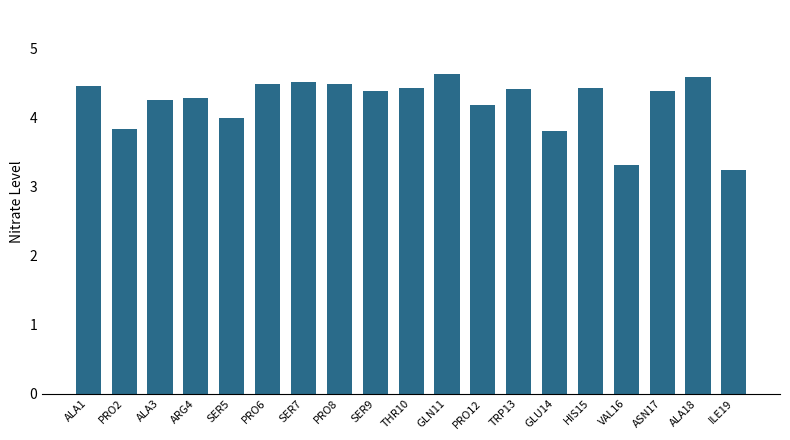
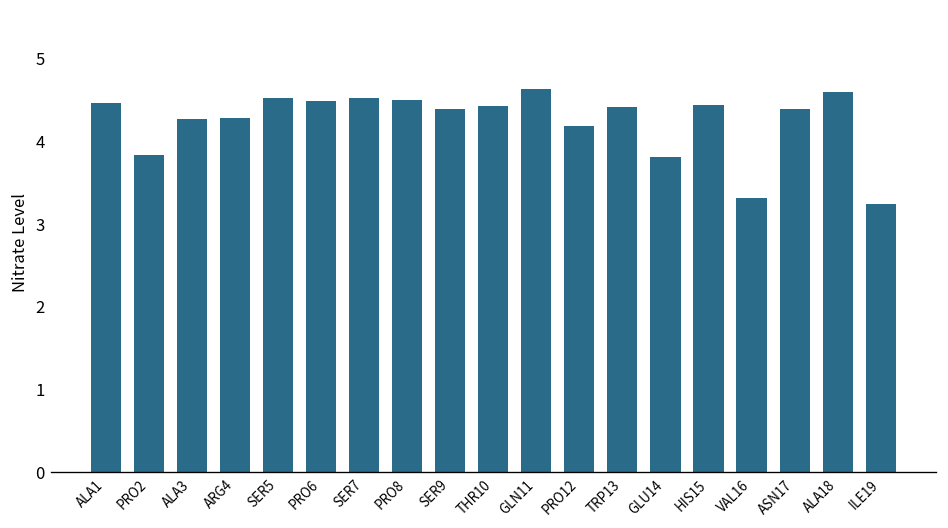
  {
    "ALA1": 4.5,
    "PRO2": 3.8,
    "ALA3": 4.3,
    "ARG4": 4.3,
-   "SER5": 4.0,
+   "SER5": 4.5,
    "PRO6": 4.5,
    "SER7": 4.5,
    "PRO8": 4.5,
    "SER9": 4.4,
    "THR10": 4.4,
    "GLN11": 4.6,
    "PRO12": 4.2,
    "TRP13": 4.4,
    "GLU14": 3.8,
    "HIS15": 4.4,
    "VAL16": 3.3,
    "ASN17": 4.4,
    "ALA18": 4.6,
    "ILE19": 3.2
  }
